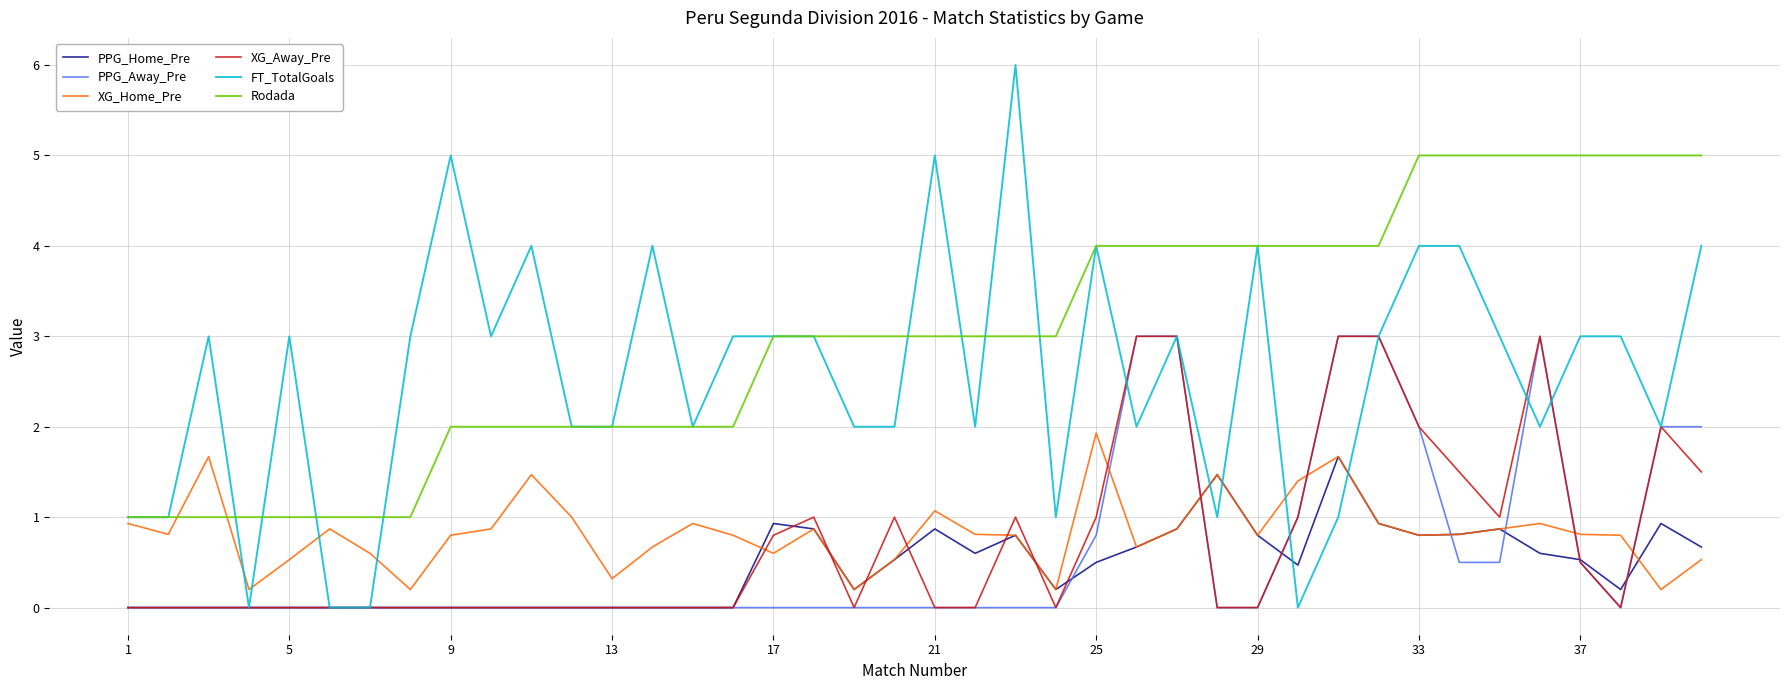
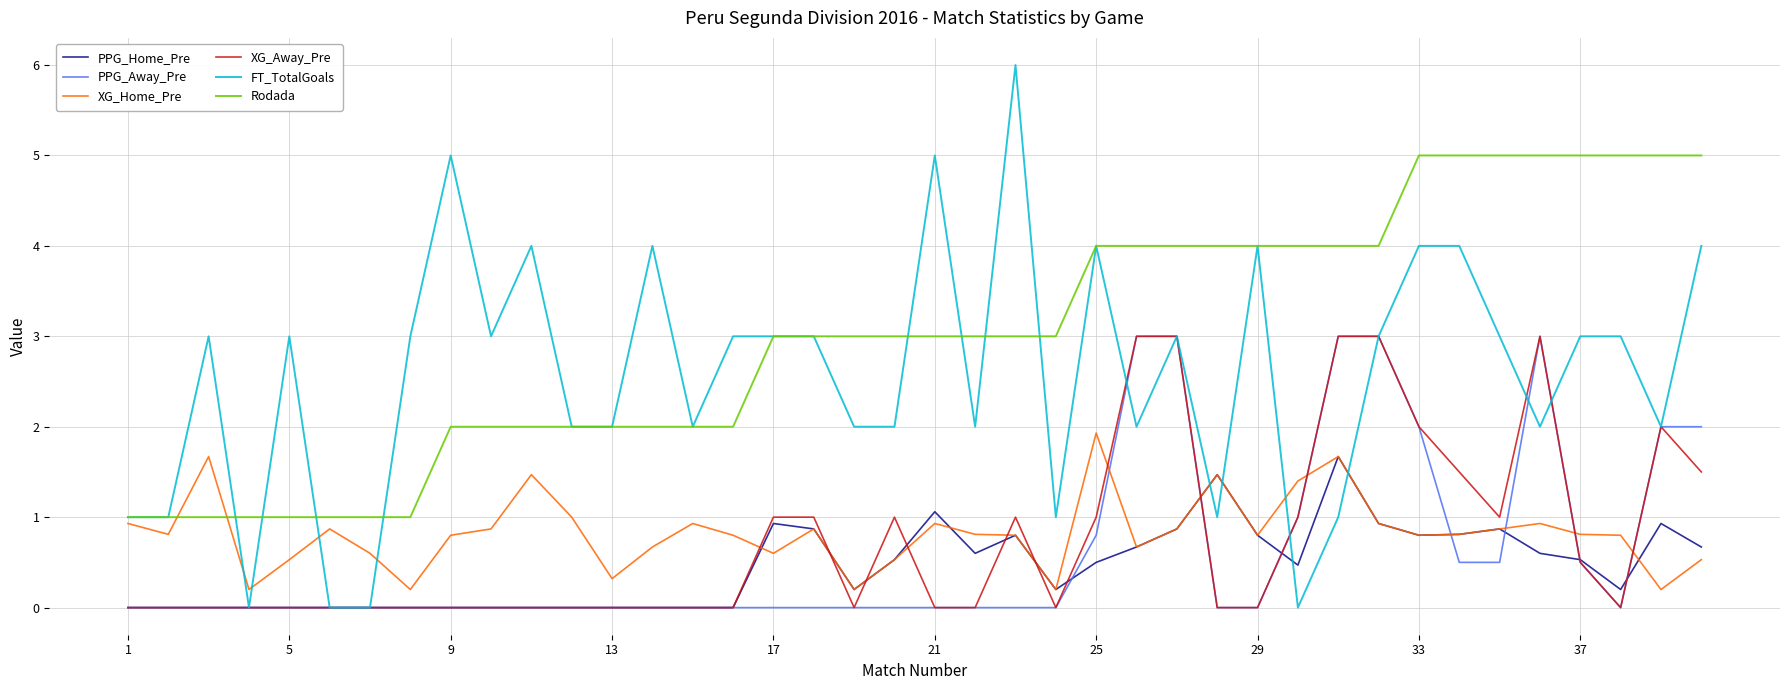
  {
    "PPG_Home_Pre": {
      "17": 0.9,
-     "21": 0.9,
+     "21": 1.1,
      "25": 0.5,
      "37": 0.5
    },
    "PPG_Away_Pre": {
      "17": 0.0,
      "25": 0.8
    },
    "XG_Home_Pre": {
      "1": 0.9,
      "5": 0.5,
      "9": 0.8,
      "13": 0.3,
      "17": 0.6,
-     "21": 1.1,
+     "21": 0.9,
      "25": 1.9,
      "37": 0.8
    },
    "XG_Away_Pre": {
-     "17": 0.8,
+     "17": 1.0,
      "25": 1.0
    },
    "FT_TotalGoals": {
      "5": 3.0,
      "9": 5.0,
      "21": 5.0,
      "33": 4.0,
      "37": 3.0
    },
    "Rodada": {
      "5": 1.0,
      "9": 2.0,
      "21": 3.0,
      "33": 5.0,
      "37": 5.0
    }
  }
